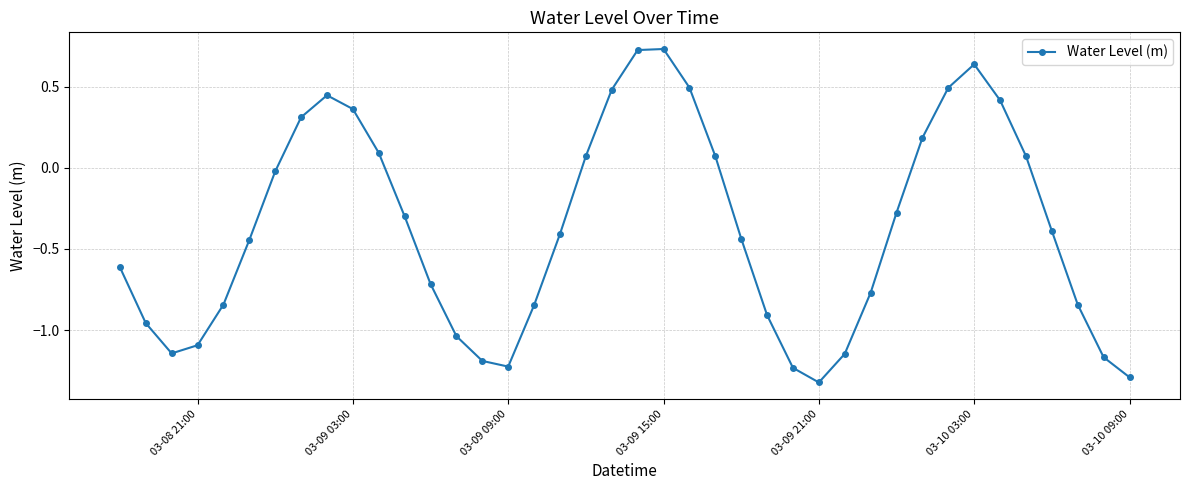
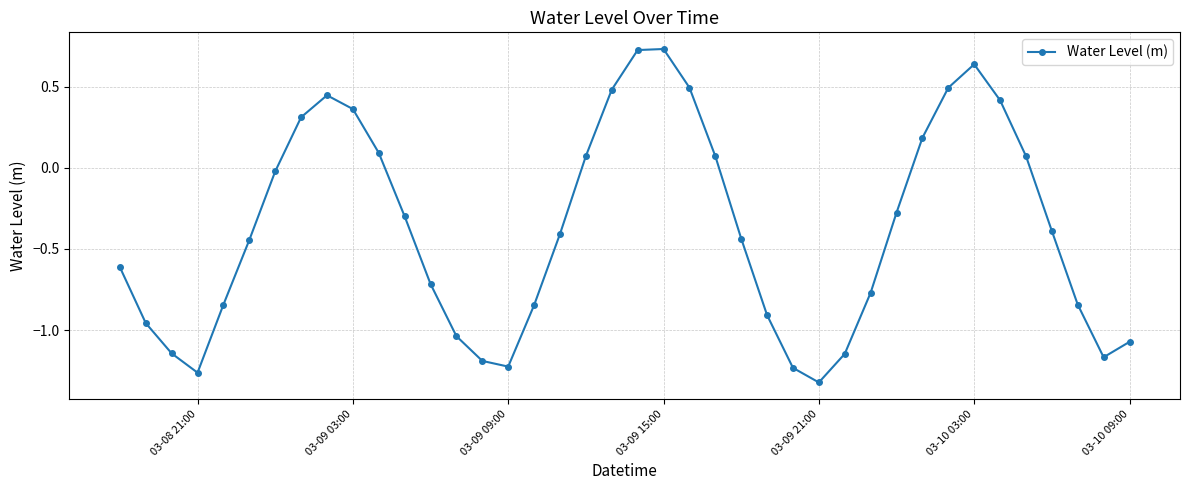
  {
-   "03-08 21:00": -1.09,
+   "03-08 21:00": -1.26,
    "03-09 03:00": 0.36,
    "03-09 09:00": -1.23,
    "03-09 15:00": 0.73,
    "03-09 21:00": -1.32,
    "03-10 03:00": 0.64,
-   "03-10 09:00": -1.29
+   "03-10 09:00": -1.07
  }
